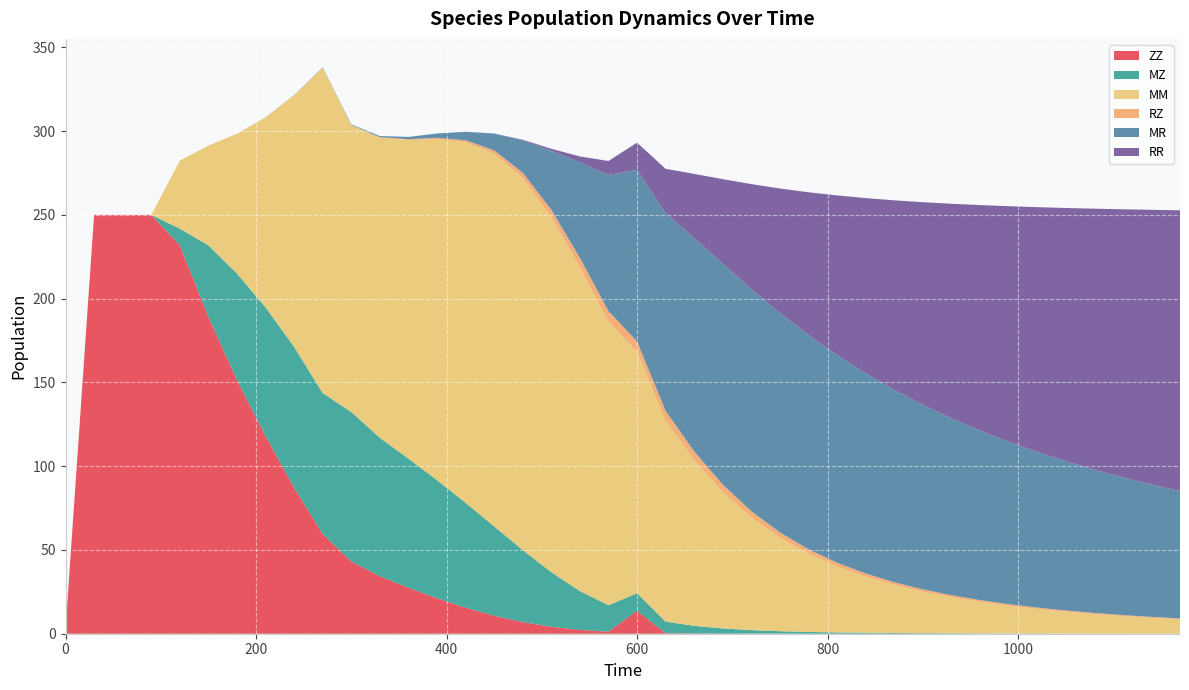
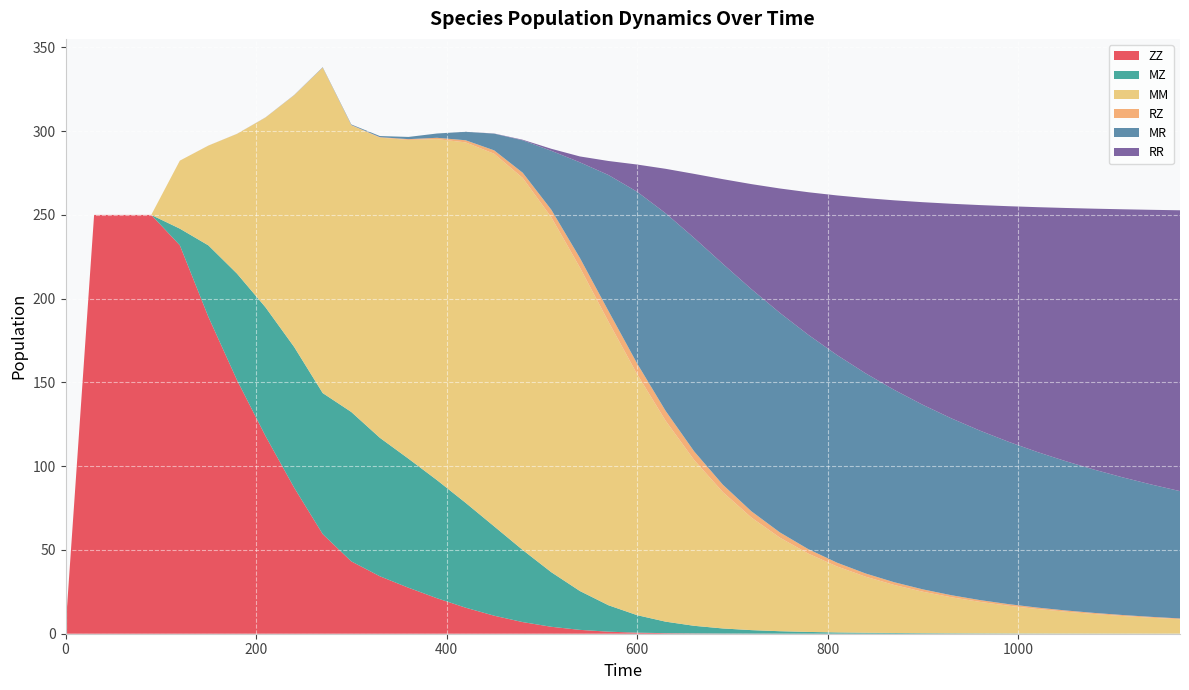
  {
    "ZZ": {
-     "600": 14
+     "600": 1
    },
    "RR": {
      "600": 16
    }
  }
